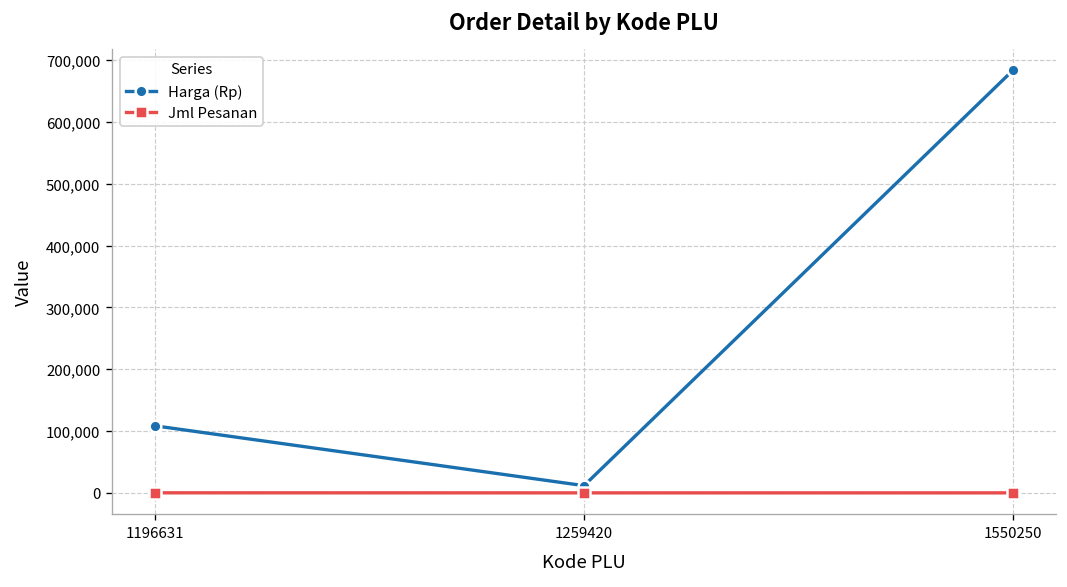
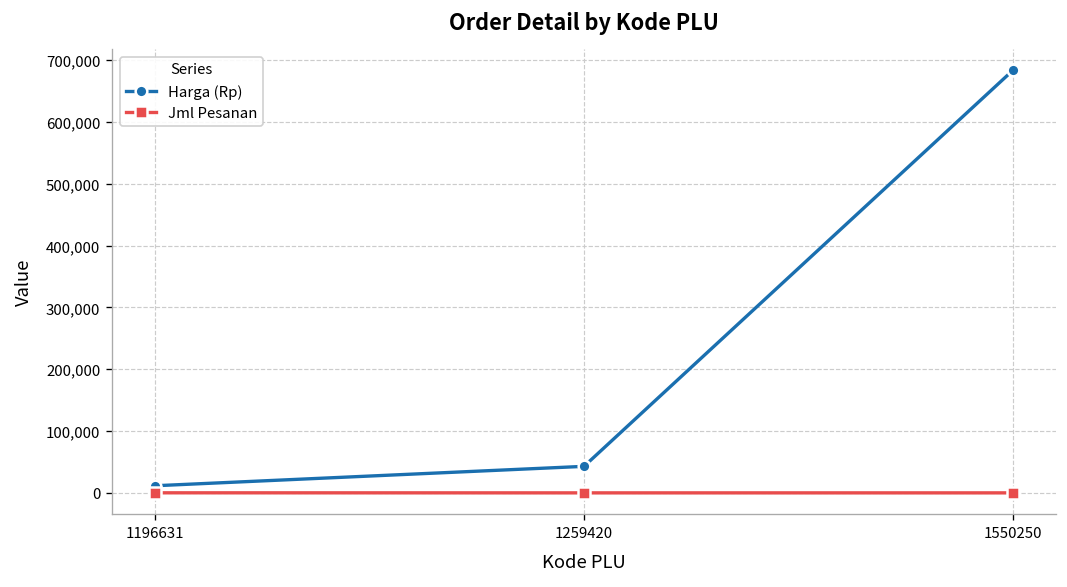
  {
    "Harga (Rp)": {
-     "1196631": "110,000",
-     "1259420": "10,000",
+     "1196631": "10,000",
+     "1259420": "40,000",
      "1550250": "680,000"
    },
    "Jml Pesanan": {
      "1196631": "0",
      "1259420": "0",
      "1550250": "0"
    }
  }
